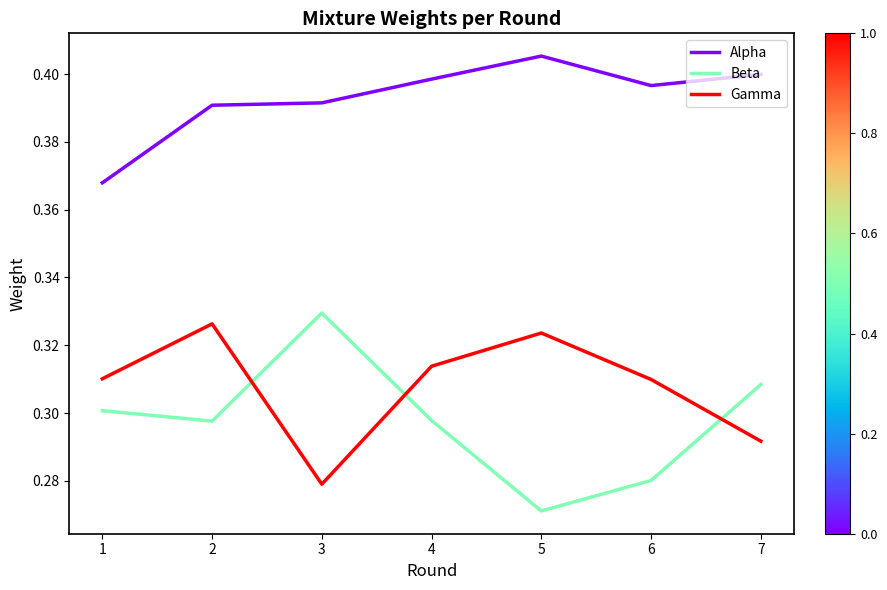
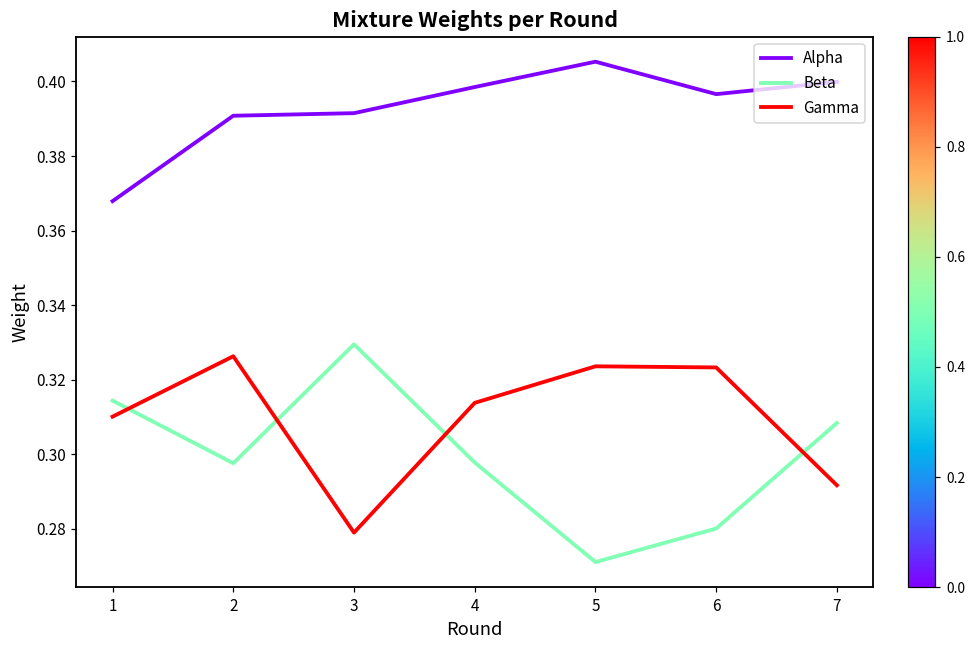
  {
    "Alpha": {
      "1": 0.368,
      "2": 0.391,
      "3": 0.392,
      "4": 0.399,
      "5": 0.405,
      "6": 0.397
    },
    "Beta": {
-     "1": 0.301,
+     "1": 0.314,
      "2": 0.298,
      "3": 0.330,
      "4": 0.298,
      "5": 0.271,
      "6": 0.280,
      "7": 0.308
    },
    "Gamma": {
      "1": 0.310,
      "2": 0.326,
      "3": 0.279,
      "4": 0.314,
      "5": 0.324,
-     "6": 0.310,
+     "6": 0.323,
      "7": 0.292
    }
  }
